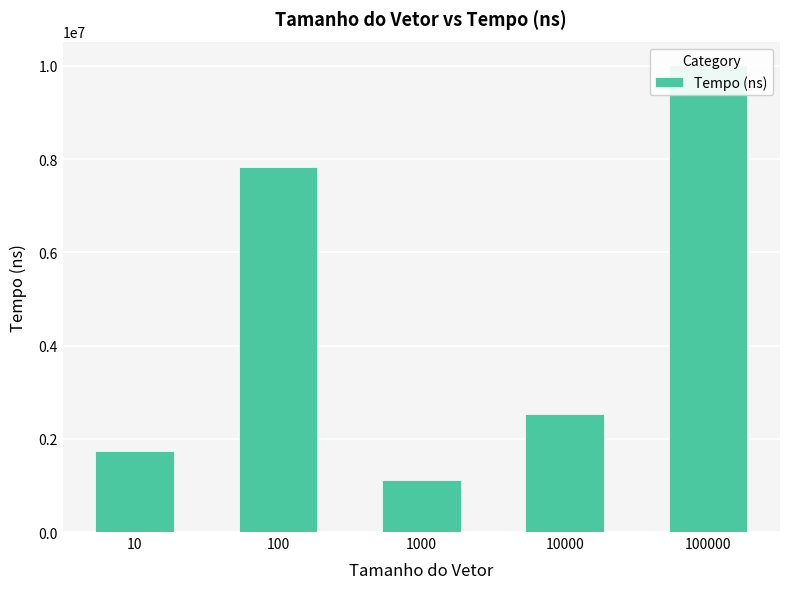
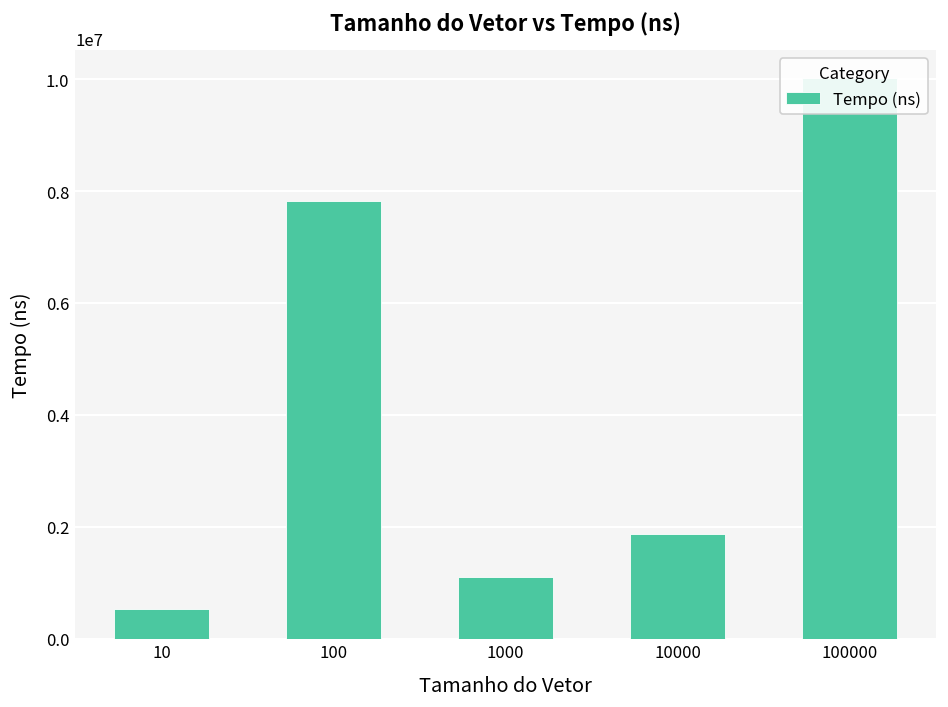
  {
-   "10": 1700000,
+   "10": 500000,
    "100": 7800000,
    "1000": 1100000,
-   "10000": 2500000
+   "10000": 1900000
  }
